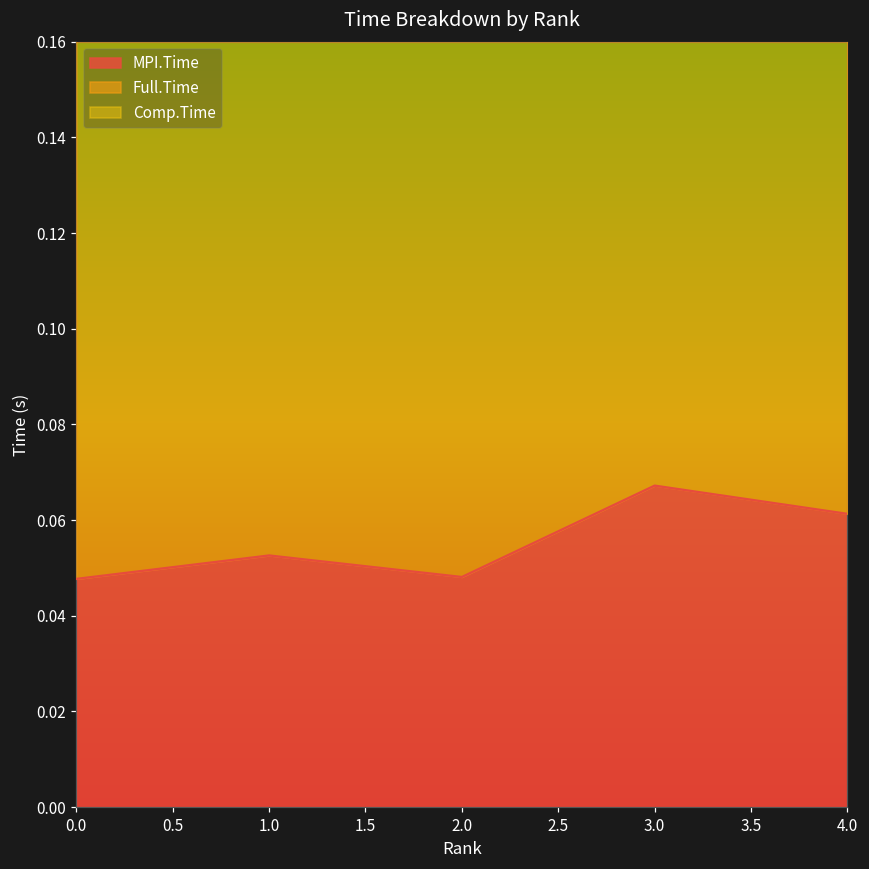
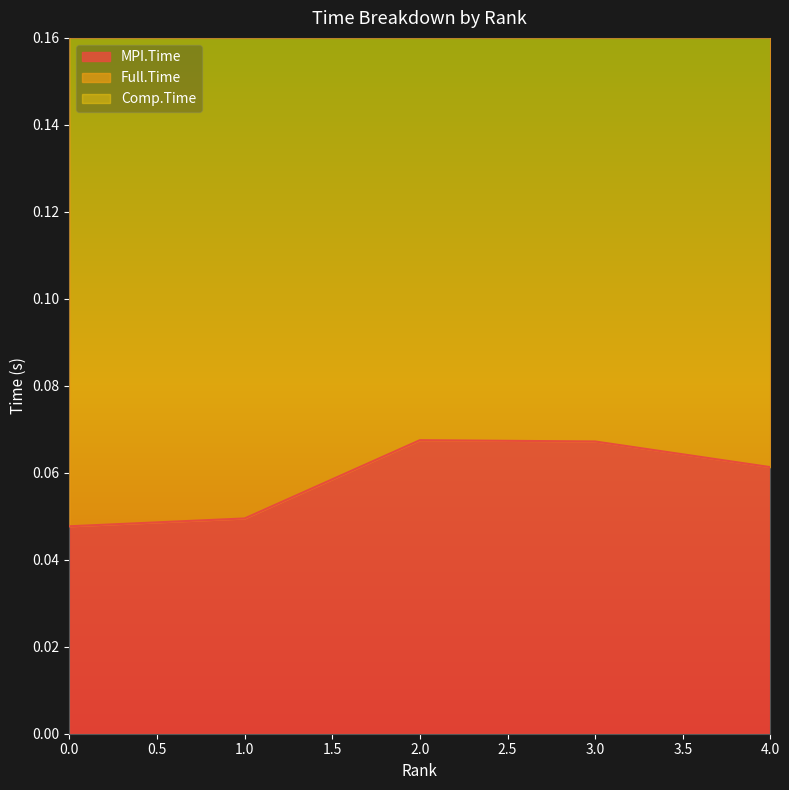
  {
    "MPI.Time": {
      "0.0": 0.048,
-     "1.0": 0.053,
-     "2.0": 0.048,
+     "1.0": 0.050,
+     "2.0": 0.068,
      "3.0": 0.067,
      "4.0": 0.061
    }
  }
